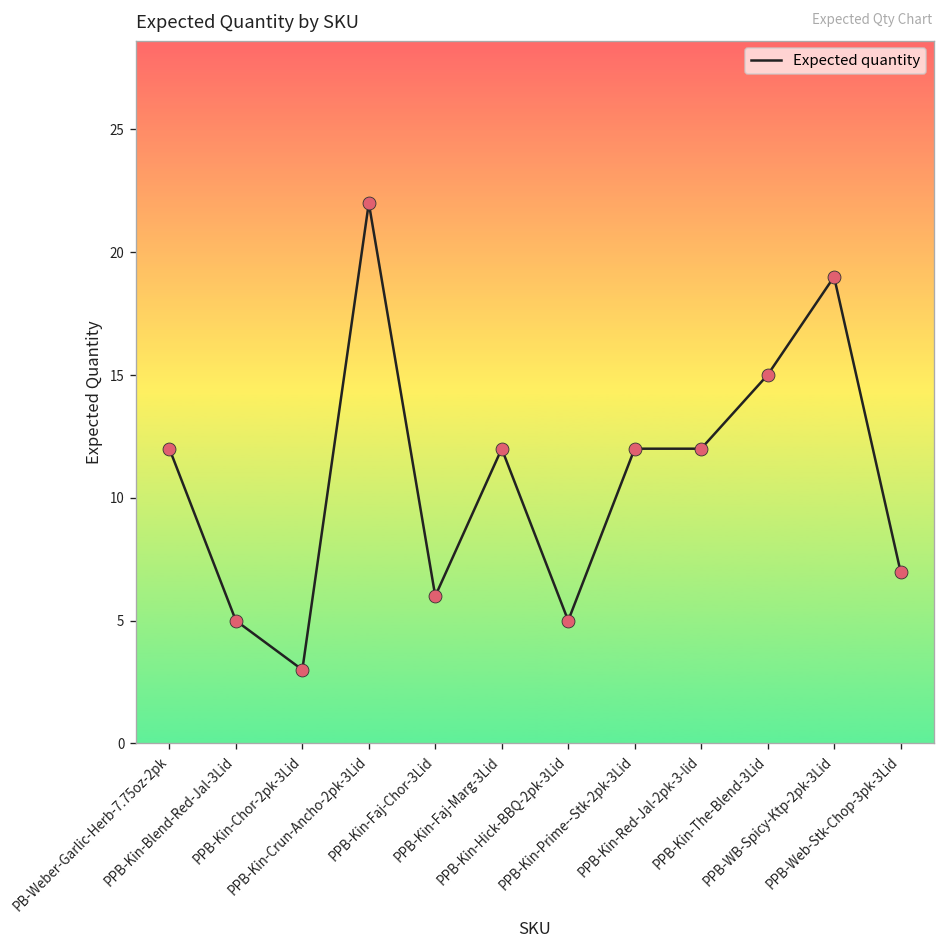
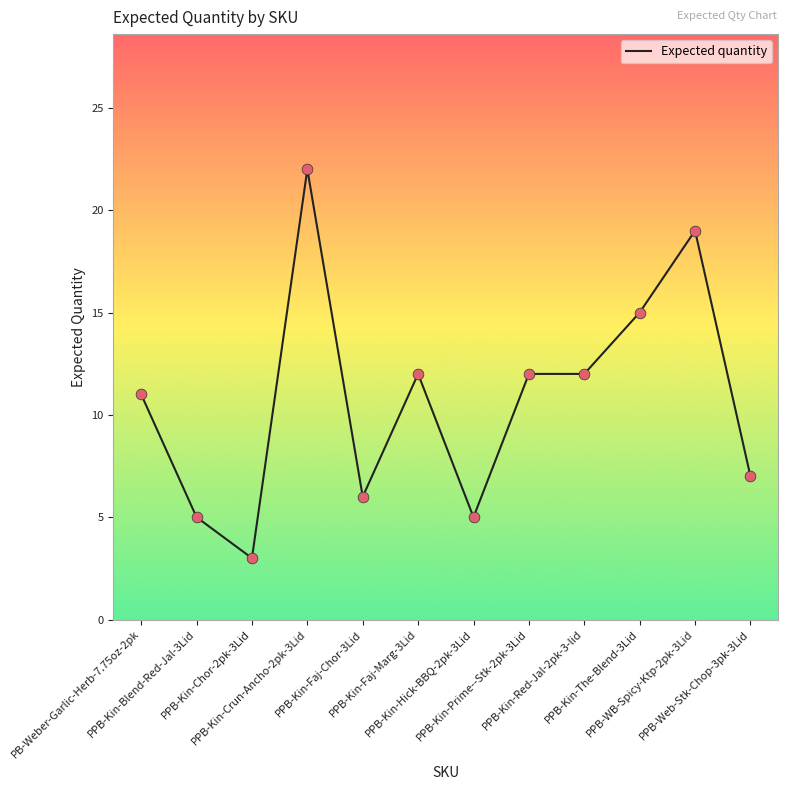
  {
-   "PB-Weber-Garlic-Herb-7.75oz-2pk": 12,
+   "PB-Weber-Garlic-Herb-7.75oz-2pk": 11,
    "PPB-Kin-Blend-Red-Jal-3Lid": 5,
    "PPB-Kin-Chor-2pk-3Lid": 3,
    "PPB-Kin-Crun-Ancho-2pk-3Lid": 22,
    "PPB-Kin-Faj-Chor-3Lid": 6,
    "PPB-Kin-Faj-Marg-3Lid": 12,
    "PPB-Kin-Hick-BBQ-2pk-3Lid": 5,
    "PPB-Kin-Prime--Stk-2pk-3Lid": 12,
    "PPB-Kin-Red-Jal-2pk-3-lid": 12,
    "PPB-Kin-The-Blend-3Lid": 15,
    "PPB-WB-Spicy-Ktp-2pk-3Lid": 19,
    "PPB-Web-Stk-Chop-3pk-3Lid": 7
  }
